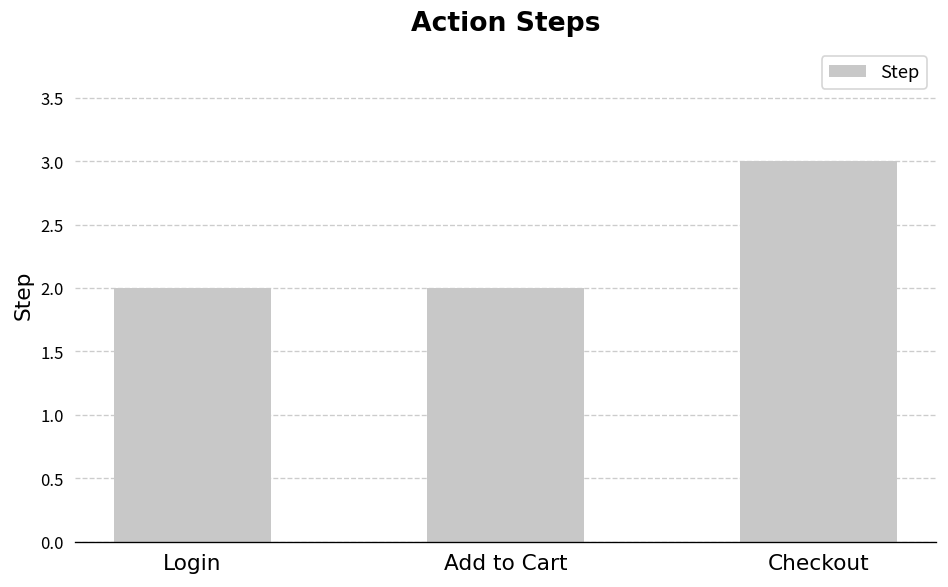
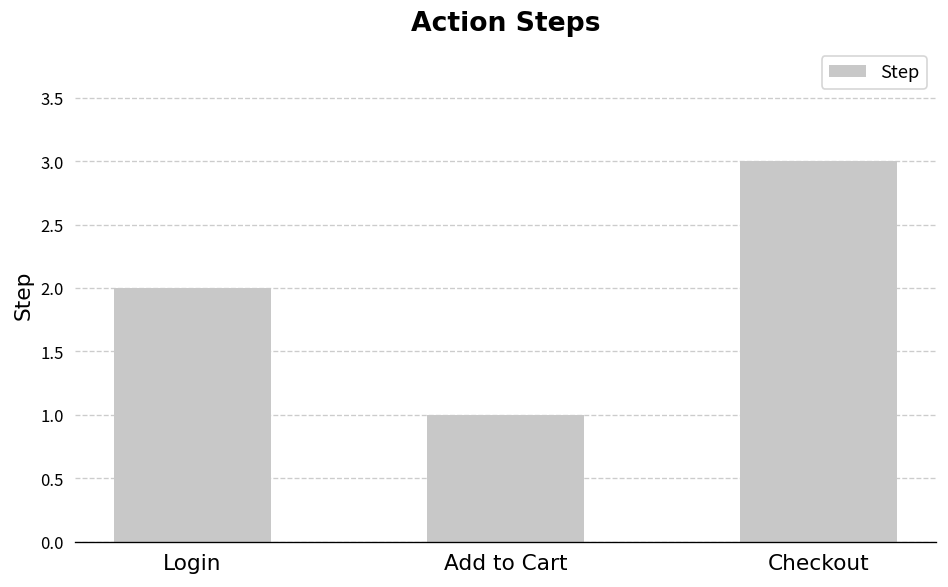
  {
    "Login": 2,
-   "Add to Cart": 2,
+   "Add to Cart": 1,
    "Checkout": 3
  }
